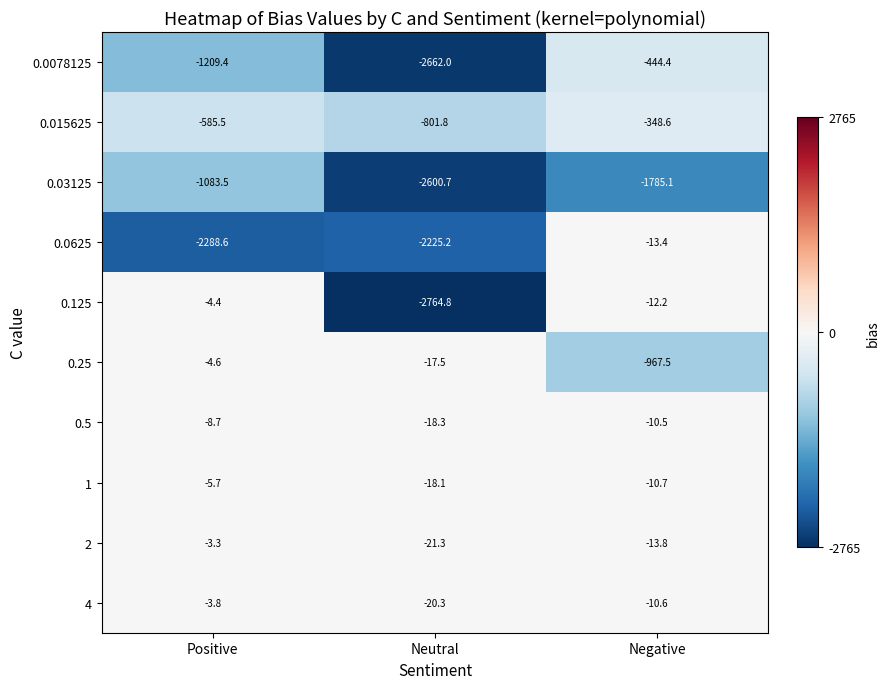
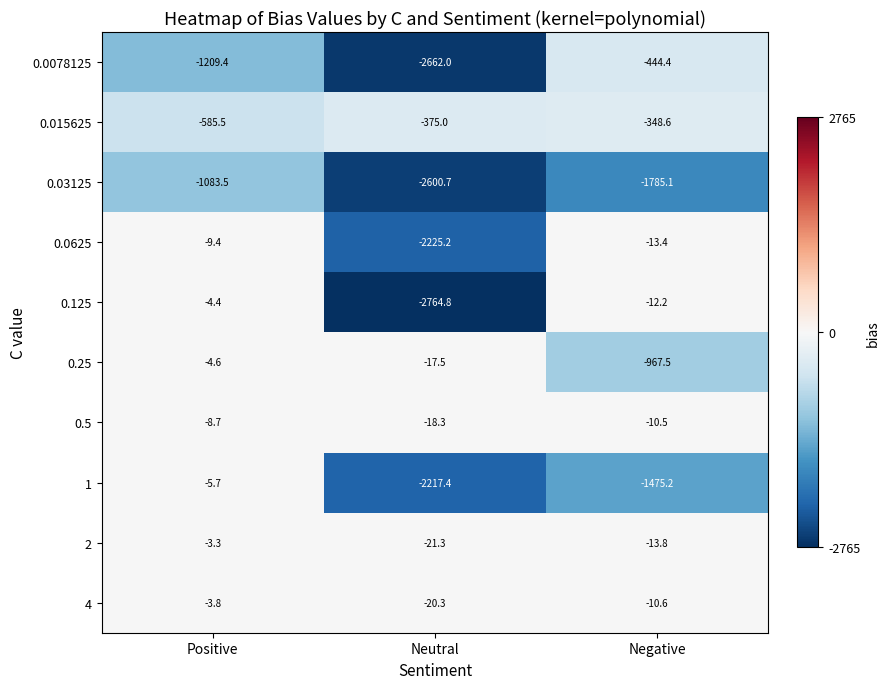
  {
    "0.0078125": {
      "Positive": -1209.4,
      "Neutral": -2662.0,
      "Negative": -444.4
    },
    "0.015625": {
      "Positive": -585.5,
-     "Neutral": -801.8,
+     "Neutral": -375.0,
      "Negative": -348.6
    },
    "0.03125": {
      "Positive": -1083.5,
      "Neutral": -2600.7,
      "Negative": -1785.1
    },
    "0.0625": {
-     "Positive": -2288.6,
+     "Positive": -9.4,
      "Neutral": -2225.2,
      "Negative": -13.4
    },
    "0.125": {
      "Positive": -4.4,
      "Neutral": -2764.8,
      "Negative": -12.2
    },
    "0.25": {
      "Positive": -4.6,
      "Neutral": -17.5,
      "Negative": -967.5
    },
    "0.5": {
      "Positive": -8.7,
      "Neutral": -18.3,
      "Negative": -10.5
    },
    "1": {
      "Positive": -5.7,
-     "Neutral": -18.1,
-     "Negative": -10.7
+     "Neutral": -2217.4,
+     "Negative": -1475.2
    },
    "2": {
      "Positive": -3.3,
      "Neutral": -21.3,
      "Negative": -13.8
    },
    "4": {
      "Positive": -3.8,
      "Neutral": -20.3,
      "Negative": -10.6
    }
  }
